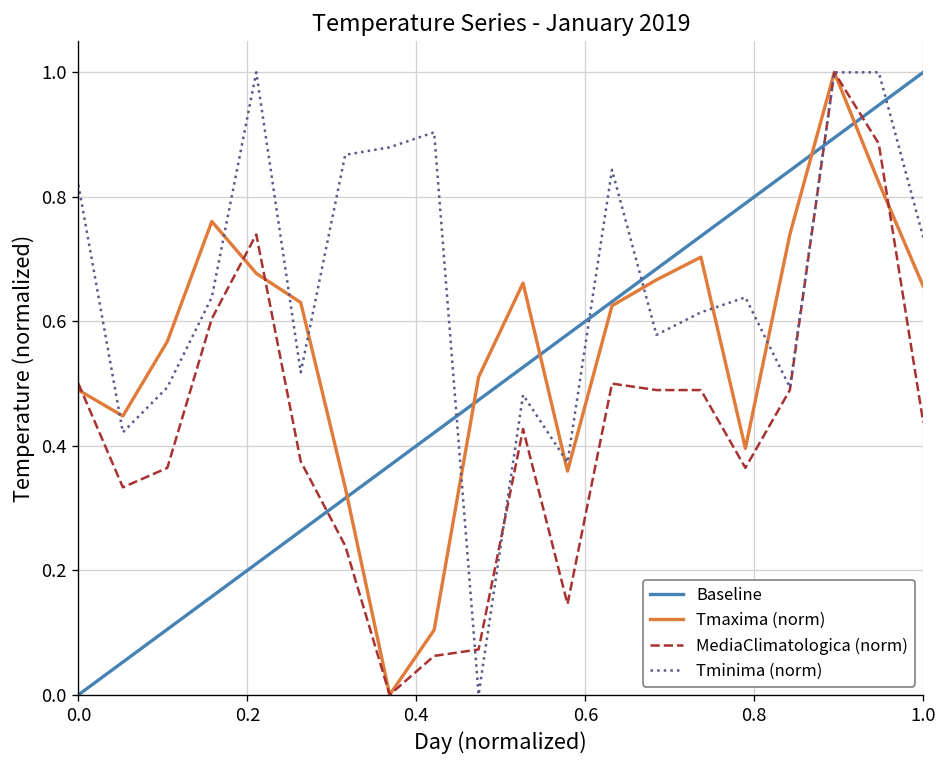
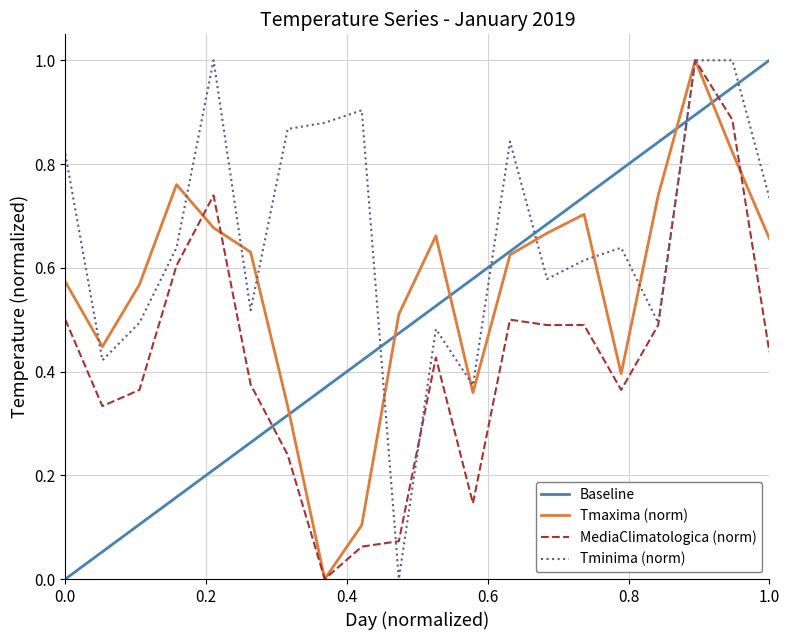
  {
    "Baseline": {
      "0.0": 0.00,
      "1.0": 1.00
    },
    "Tmaxima (norm)": {
-     "0.0": 0.49,
+     "0.0": 0.57,
      "1.0": 0.66
    },
    "MediaClimatologica (norm)": {
      "0.0": 0.50,
      "1.0": 0.44
    },
    "Tminima (norm)": {
      "0.0": 0.82,
      "1.0": 0.73
    }
  }
